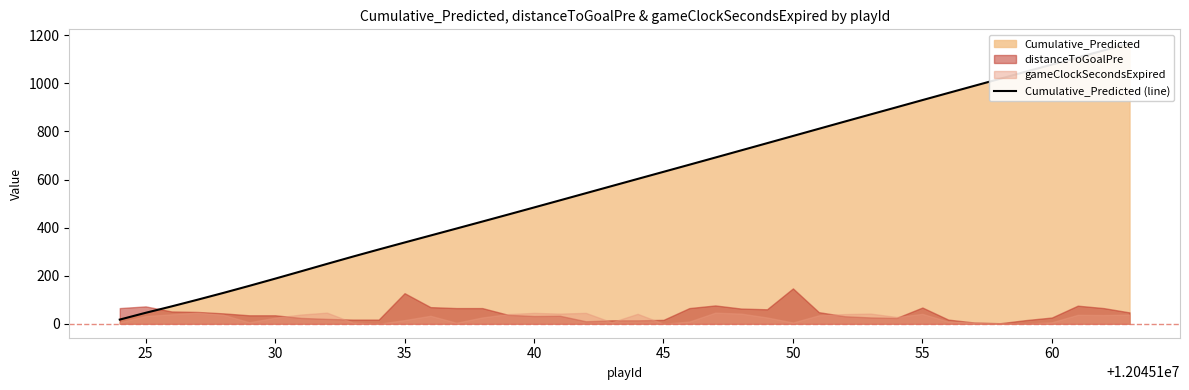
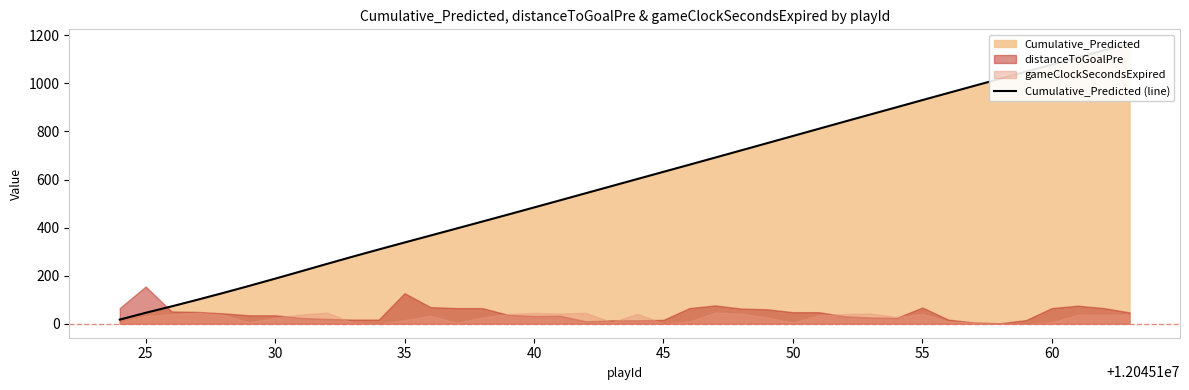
  {
    "distanceToGoalPre": {
-     "25": 70,
+     "25": 150,
      "35": 130,
      "40": 30,
      "45": 20,
-     "50": 150,
+     "50": 50,
      "55": 70,
-     "60": 30
+     "60": 70
    }
  }
